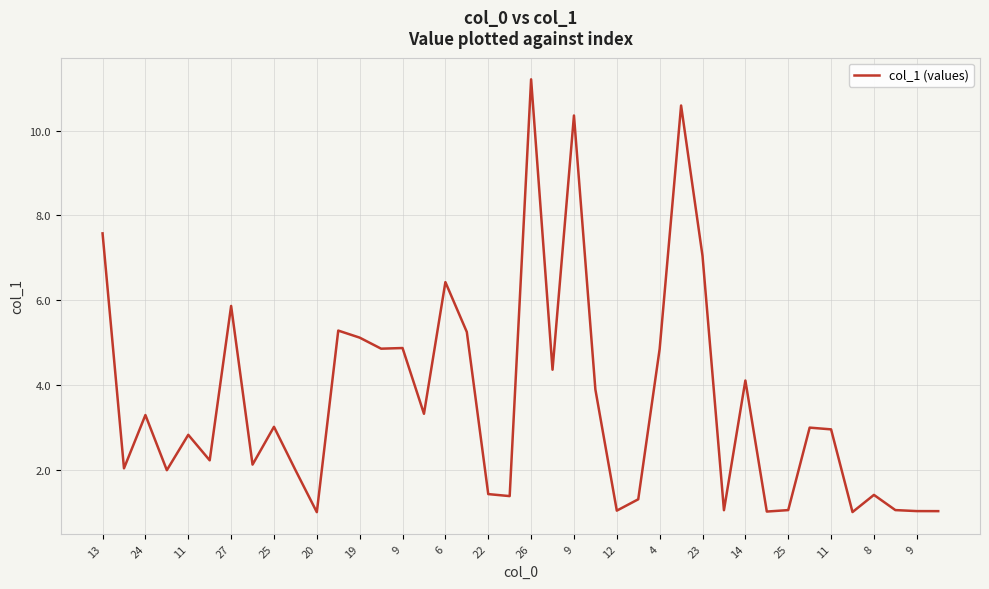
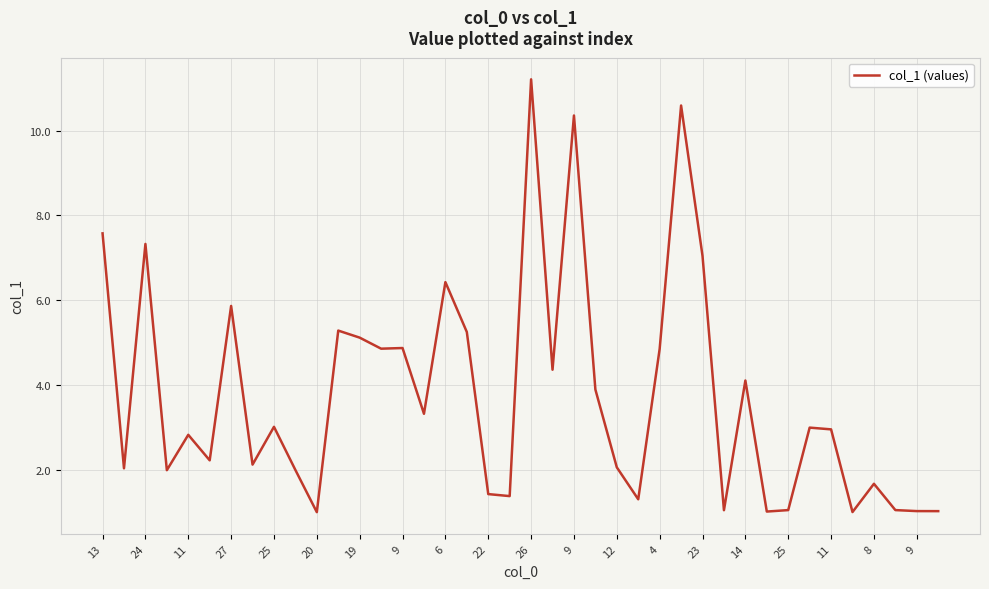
  {
-   "24": 3.3,
+   "24": 7.3,
    "20": 1.0,
    "6": 6.4,
    "22": 1.4,
    "26": 11.2,
-   "12": 1.0,
+   "12": 2.1,
    "4": 4.9,
    "14": 4.1,
-   "8": 1.4
+   "8": 1.7
  }
